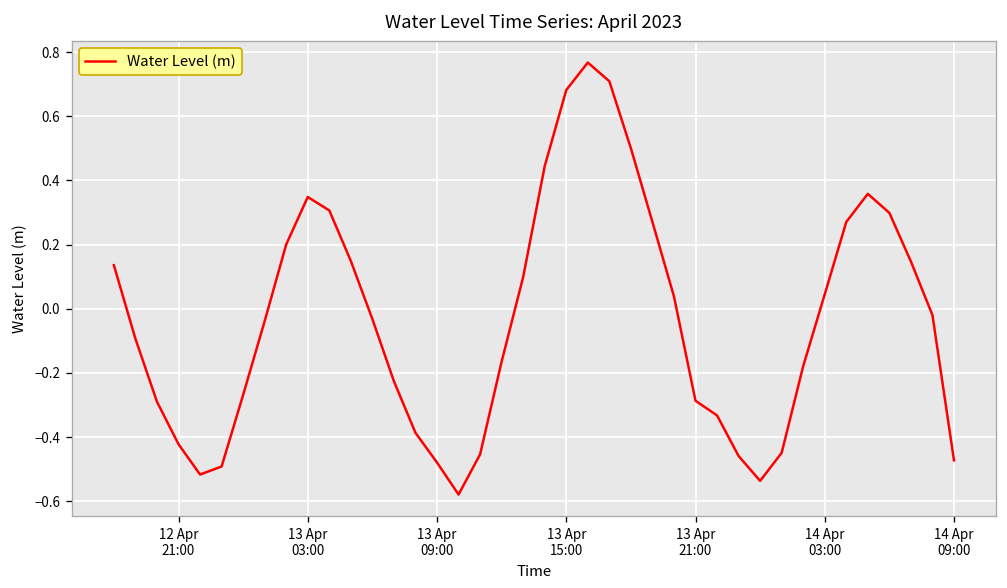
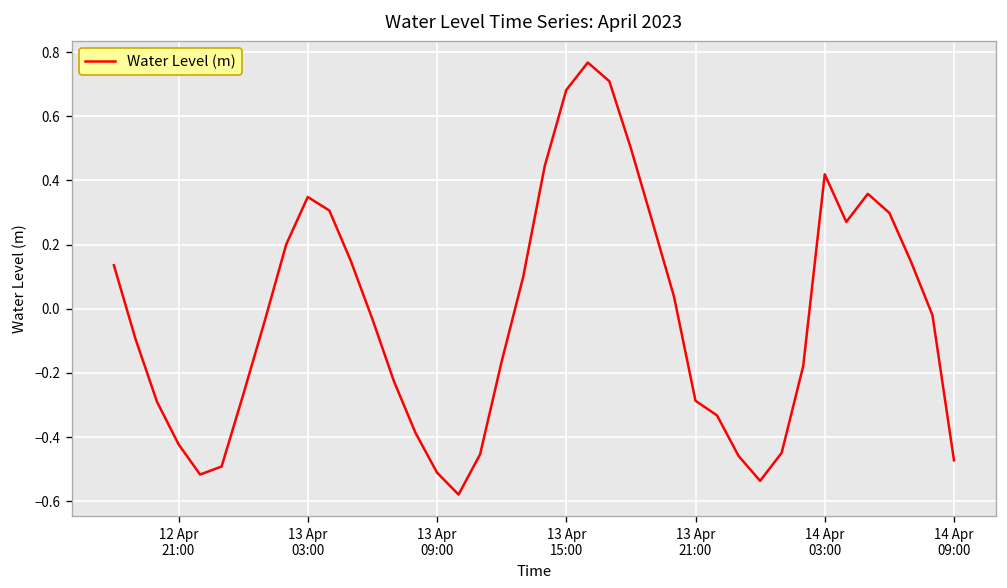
  {
    "12 Apr 21:00": -0.42,
    "13 Apr 03:00": 0.35,
-   "13 Apr 09:00": -0.48,
+   "13 Apr 09:00": -0.51,
    "13 Apr 15:00": 0.68,
    "13 Apr 21:00": -0.29,
-   "14 Apr 03:00": 0.05,
+   "14 Apr 03:00": 0.42,
    "14 Apr 09:00": -0.47
  }
